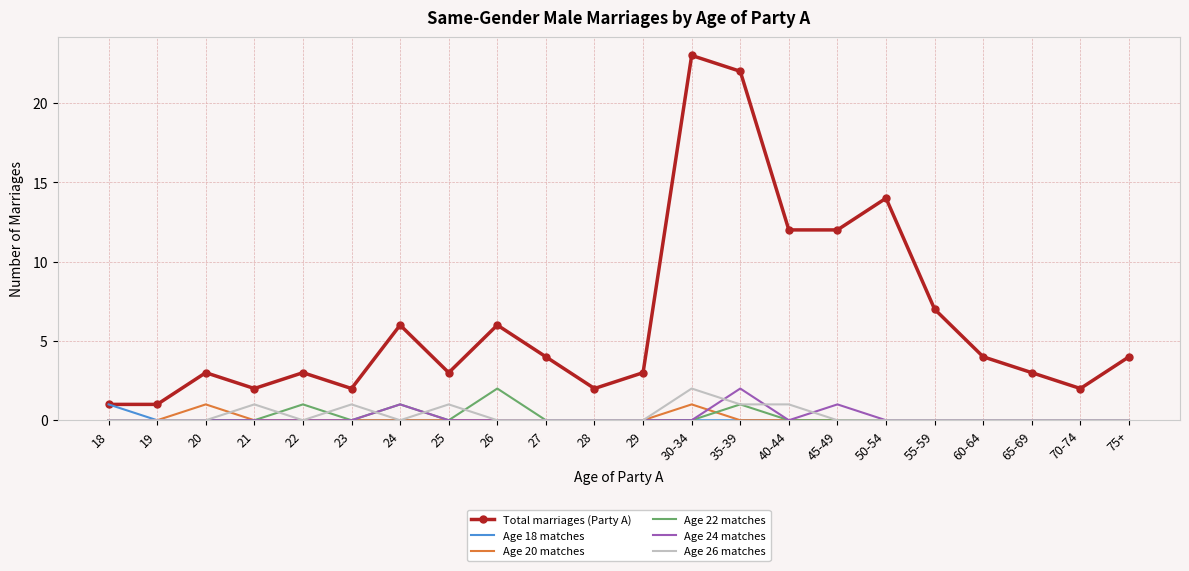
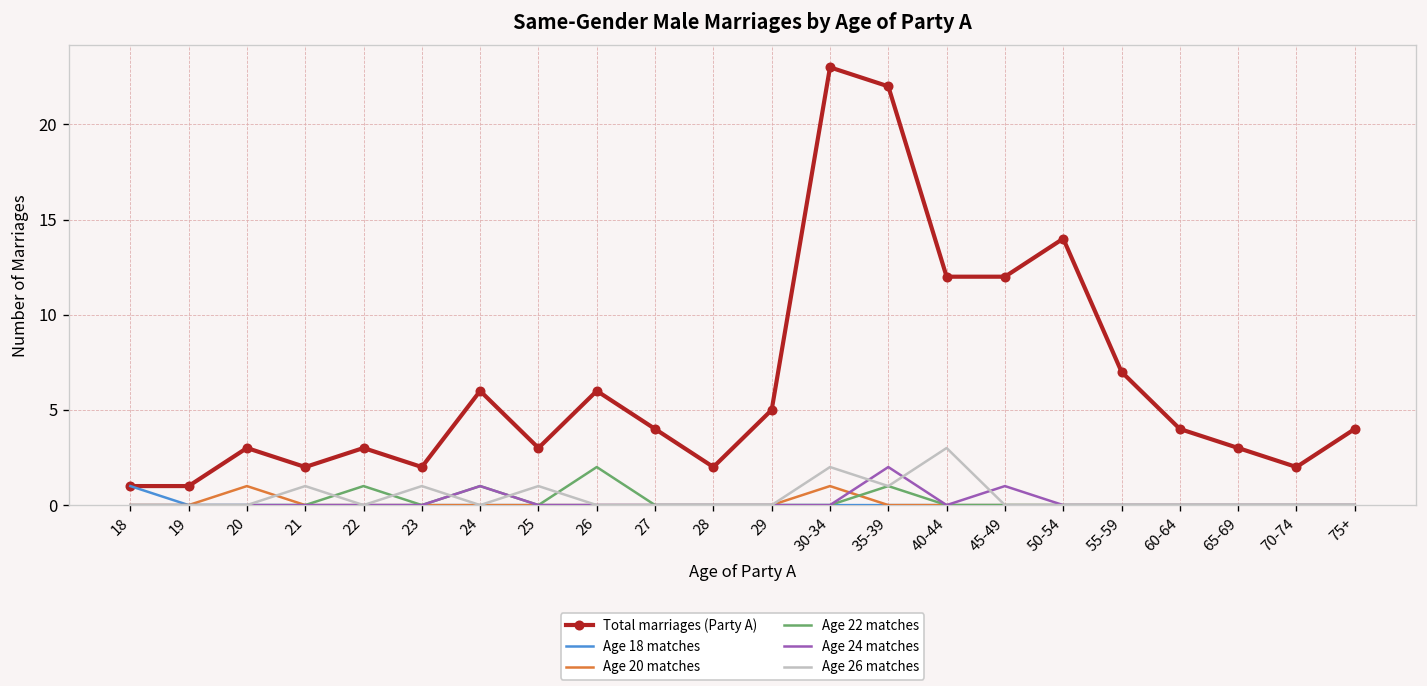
  {
    "Total marriages (Party A)": {
      "19": 1,
      "20": 3,
      "21": 2,
      "22": 3,
      "23": 2,
      "24": 6,
      "25": 3,
      "26": 6,
      "27": 4,
      "28": 2,
-     "29": 3,
+     "29": 5,
      "30-34": 23,
      "35-39": 22,
      "40-44": 12,
      "45-49": 12,
      "50-54": 14,
      "55-59": 7,
      "60-64": 4,
      "65-69": 3,
      "70-74": 2,
      "75+": 4
    },
    "Age 20 matches": {
      "20": 1,
      "30-34": 1
    },
    "Age 22 matches": {
      "22": 1,
      "26": 2
    },
    "Age 24 matches": {
      "35-39": 2,
      "45-49": 1
    },
    "Age 26 matches": {
      "21": 1,
      "23": 1,
      "25": 1,
      "30-34": 2,
-     "40-44": 1
+     "40-44": 3
    }
  }
